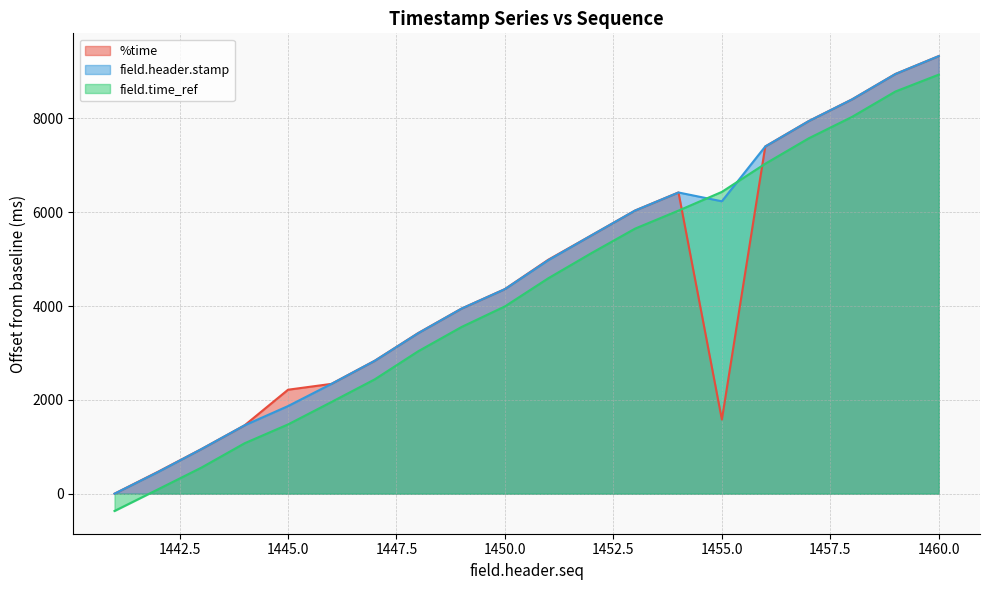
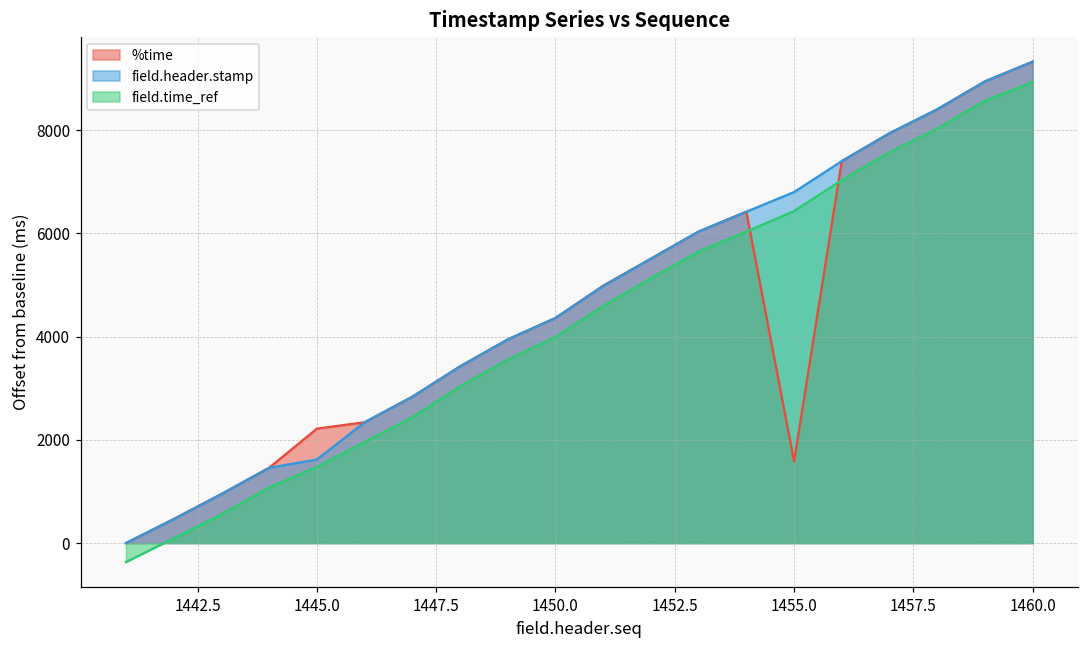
  {
    "%time": {
      "1445.0": 2200,
      "1455.0": 1600
    },
    "field.header.stamp": {
-     "1445.0": 1900,
-     "1455.0": 6200
+     "1445.0": 1600,
+     "1455.0": 6800
    }
  }
